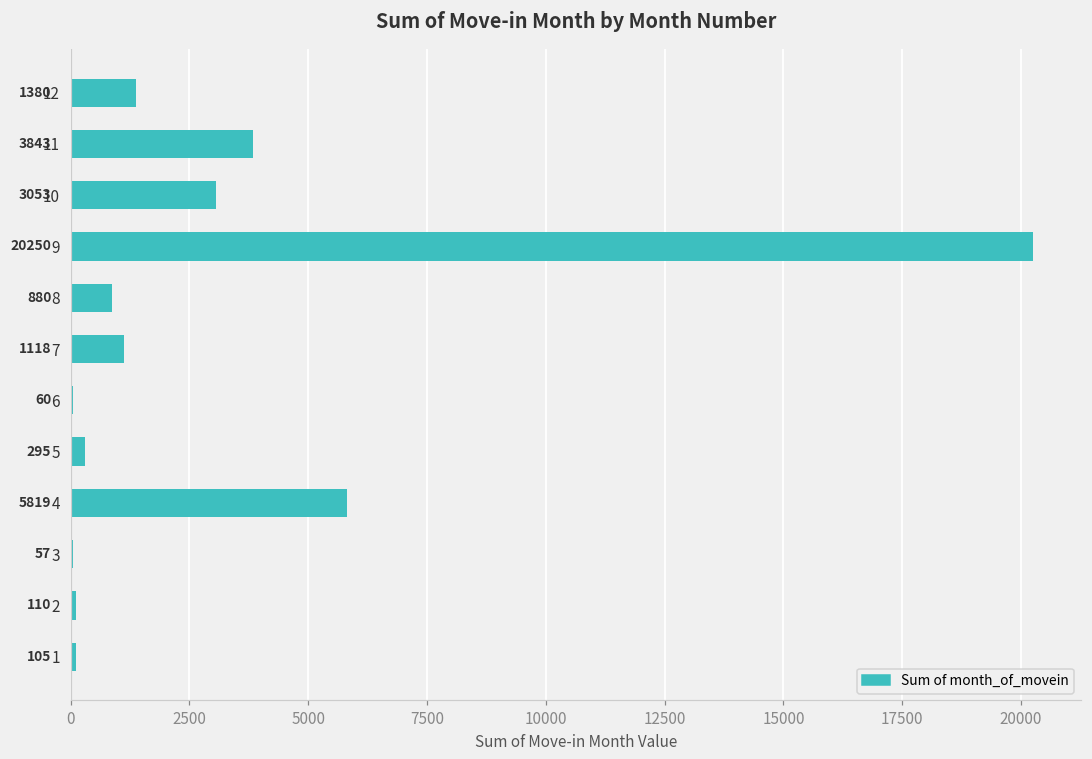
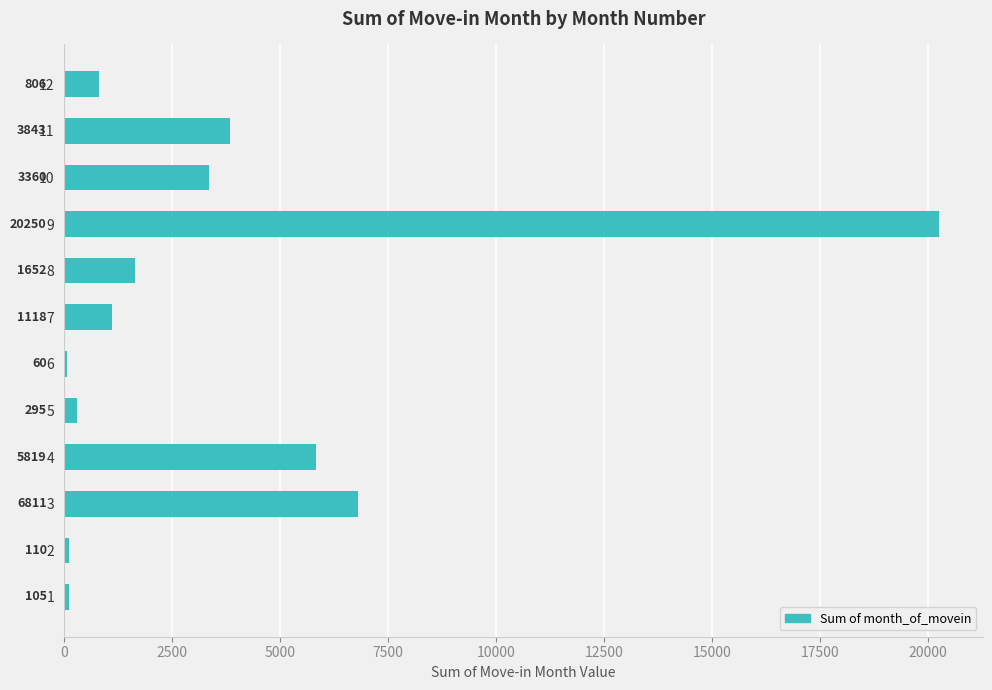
  {
-   "12": 1380,
-   "10": 3053,
-   "8": 880,
+   "12": 806,
+   "10": 3360,
+   "8": 1652,
    "6": 60,
-   "3": 57,
+   "3": 6811,
    "2": 110,
    "1": 105
  }
